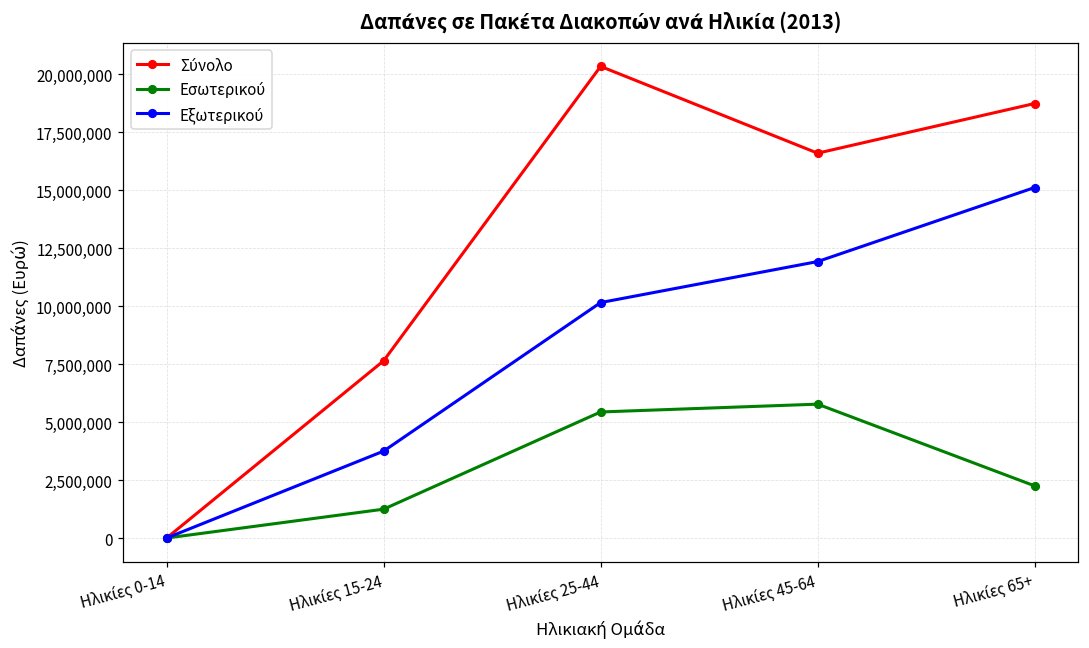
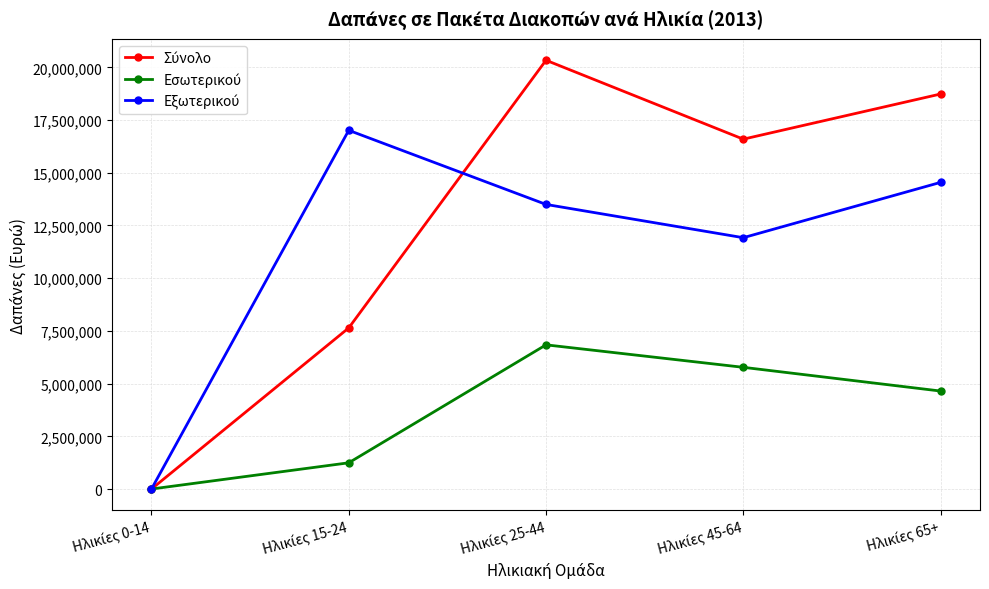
  {
    "Σύνολο": {
      "Ηλικίες 15-24": "7,600,000",
      "Ηλικίες 25-44": "20,300,000",
      "Ηλικίες 45-64": "16,600,000",
      "Ηλικίες 65+": "18,700,000"
    },
    "Εσωτερικού": {
      "Ηλικίες 15-24": "1,200,000",
-     "Ηλικίες 25-44": "5,400,000",
+     "Ηλικίες 25-44": "6,800,000",
      "Ηλικίες 45-64": "5,800,000",
-     "Ηλικίες 65+": "2,200,000"
+     "Ηλικίες 65+": "4,600,000"
    },
    "Εξωτερικού": {
-     "Ηλικίες 15-24": "3,700,000",
-     "Ηλικίες 25-44": "10,200,000",
+     "Ηλικίες 15-24": "17,000,000",
+     "Ηλικίες 25-44": "13,500,000",
      "Ηλικίες 45-64": "11,900,000",
-     "Ηλικίες 65+": "15,100,000"
+     "Ηλικίες 65+": "14,500,000"
    }
  }
